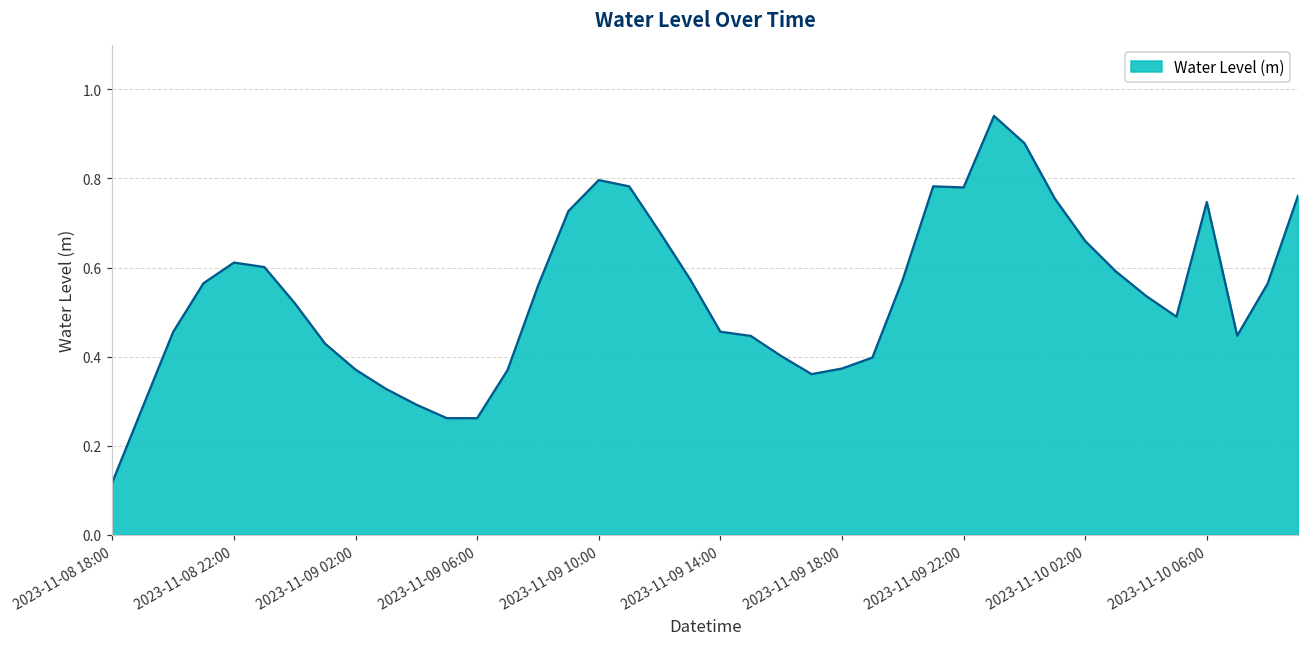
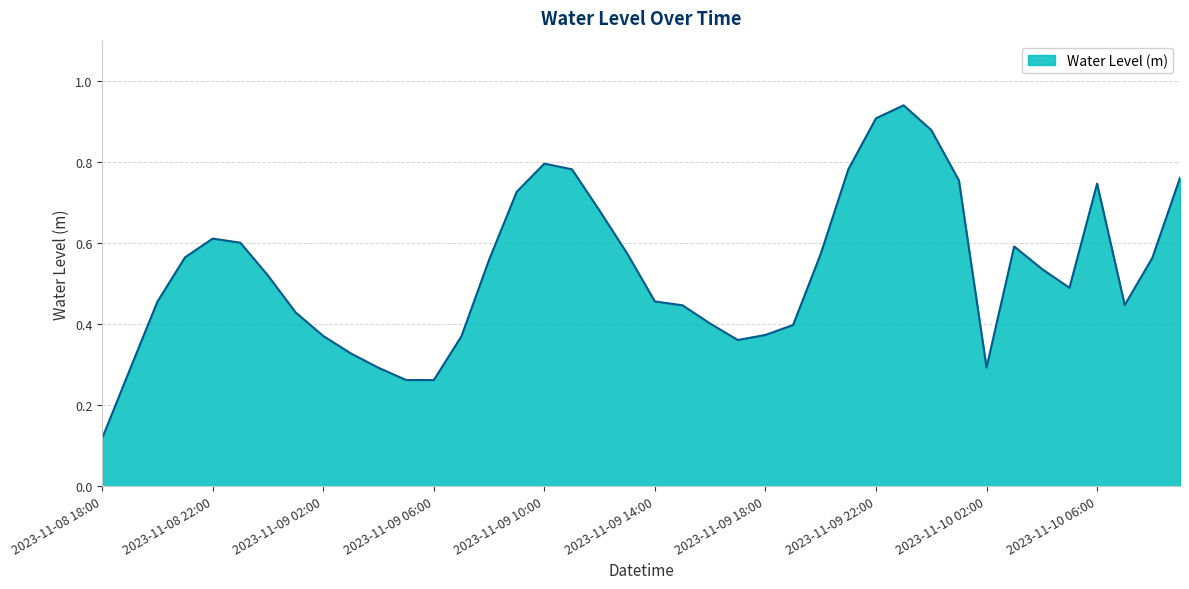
  {
    "2023-11-08 18:00": 0.12,
    "2023-11-08 22:00": 0.61,
    "2023-11-09 02:00": 0.37,
    "2023-11-09 06:00": 0.26,
    "2023-11-09 10:00": 0.80,
    "2023-11-09 14:00": 0.46,
    "2023-11-09 18:00": 0.37,
-   "2023-11-09 22:00": 0.78,
-   "2023-11-10 02:00": 0.66,
+   "2023-11-09 22:00": 0.91,
+   "2023-11-10 02:00": 0.29,
    "2023-11-10 06:00": 0.75
  }
